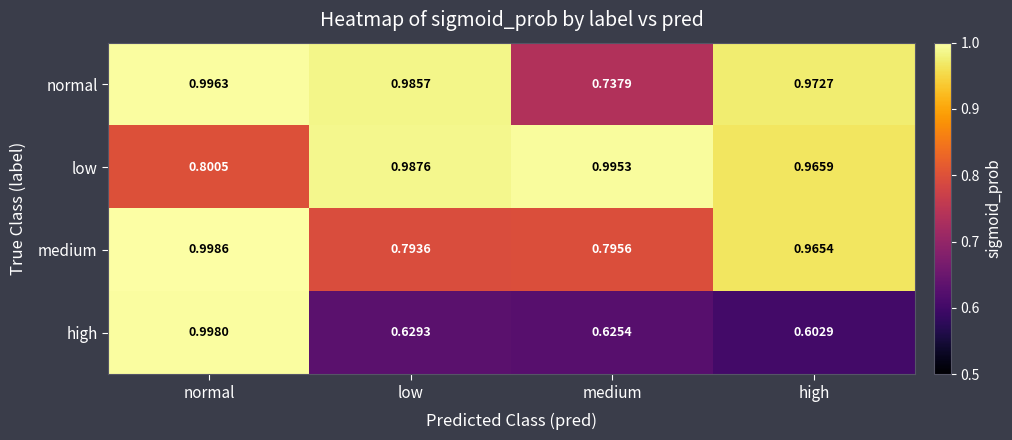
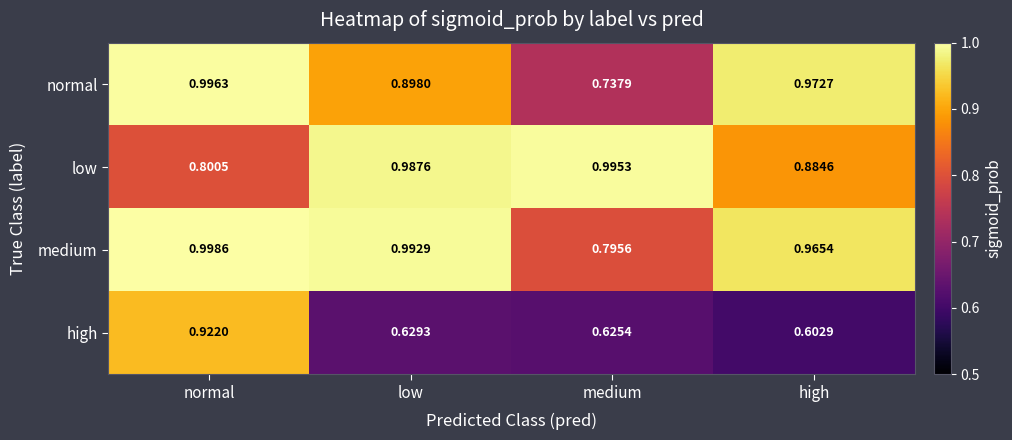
  {
    "normal": {
      "normal": 0.9963,
-     "low": 0.9857,
+     "low": 0.8980,
      "medium": 0.7379,
      "high": 0.9727
    },
    "low": {
      "normal": 0.8005,
      "low": 0.9876,
      "medium": 0.9953,
-     "high": 0.9659
+     "high": 0.8846
    },
    "medium": {
      "normal": 0.9986,
-     "low": 0.7936,
+     "low": 0.9929,
      "medium": 0.7956,
      "high": 0.9654
    },
    "high": {
-     "normal": 0.9980,
+     "normal": 0.9220,
      "low": 0.6293,
      "medium": 0.6254,
      "high": 0.6029
    }
  }
